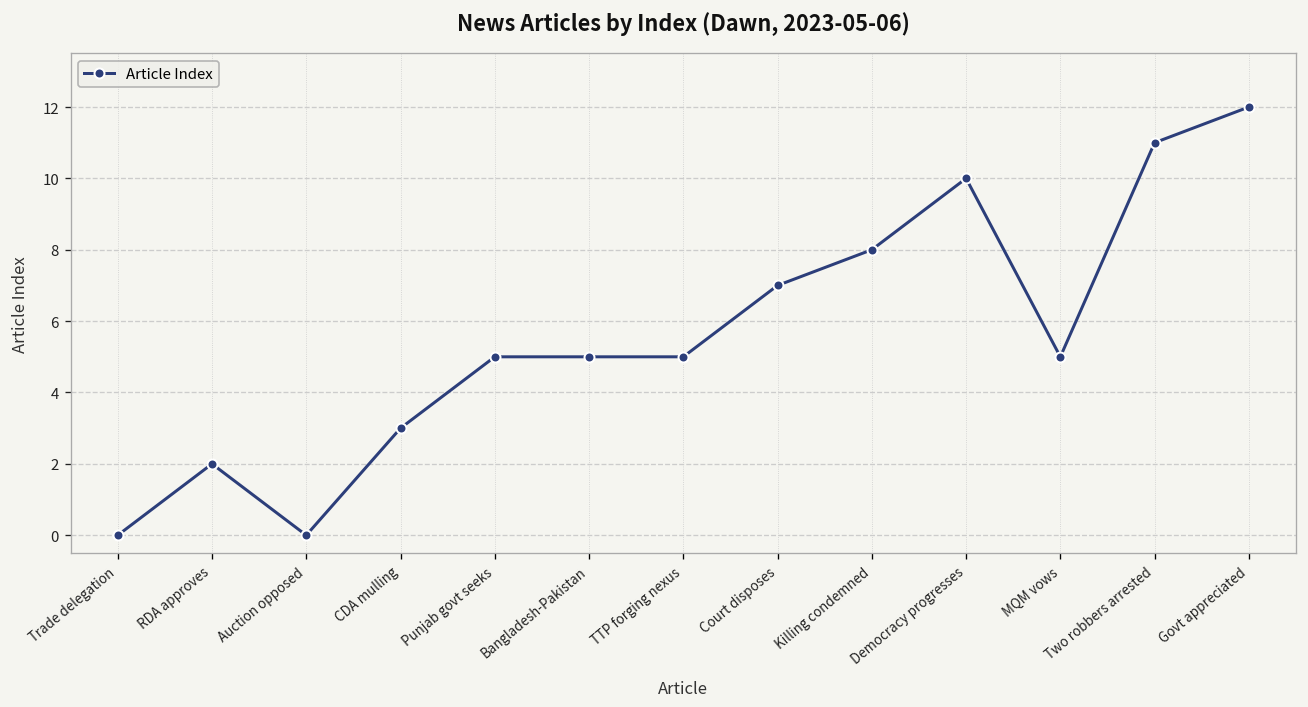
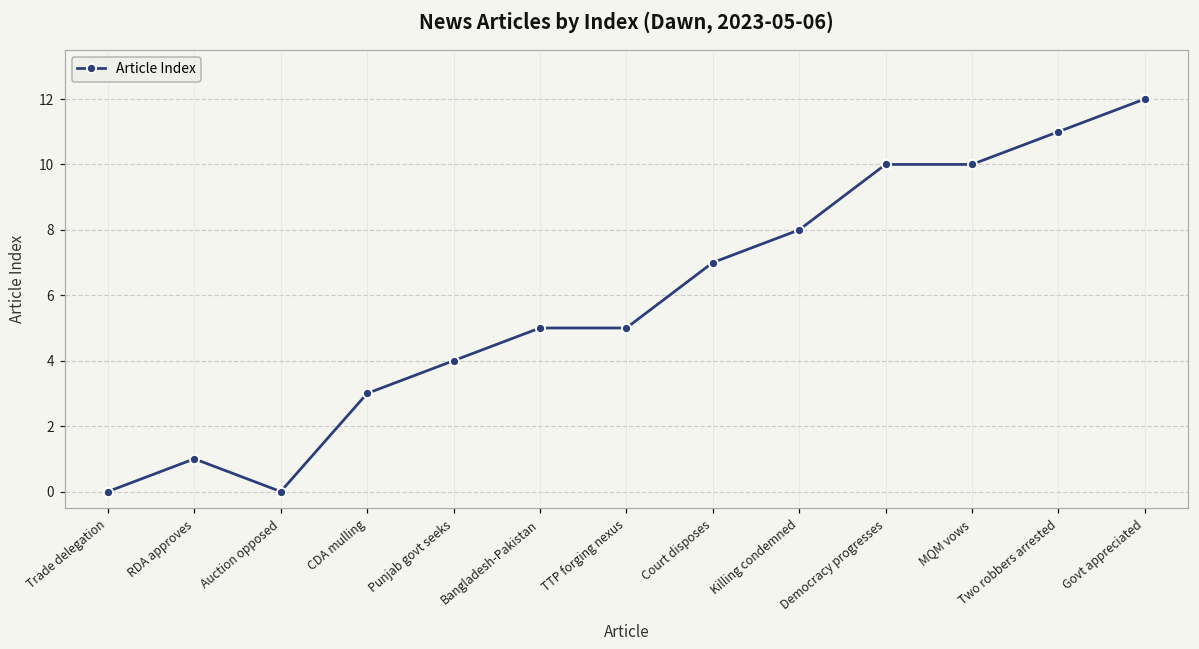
  {
    "Trade delegation": 0,
-   "RDA approves": 2,
+   "RDA approves": 1,
    "Auction opposed": 0,
    "CDA mulling": 3,
-   "Punjab govt seeks": 5,
+   "Punjab govt seeks": 4,
    "Bangladesh-Pakistan": 5,
    "TTP forging nexus": 5,
    "Court disposes": 7,
    "Killing condemned": 8,
    "Democracy progresses": 10,
-   "MQM vows": 5,
+   "MQM vows": 10,
    "Two robbers arrested": 11,
    "Govt appreciated": 12
  }
